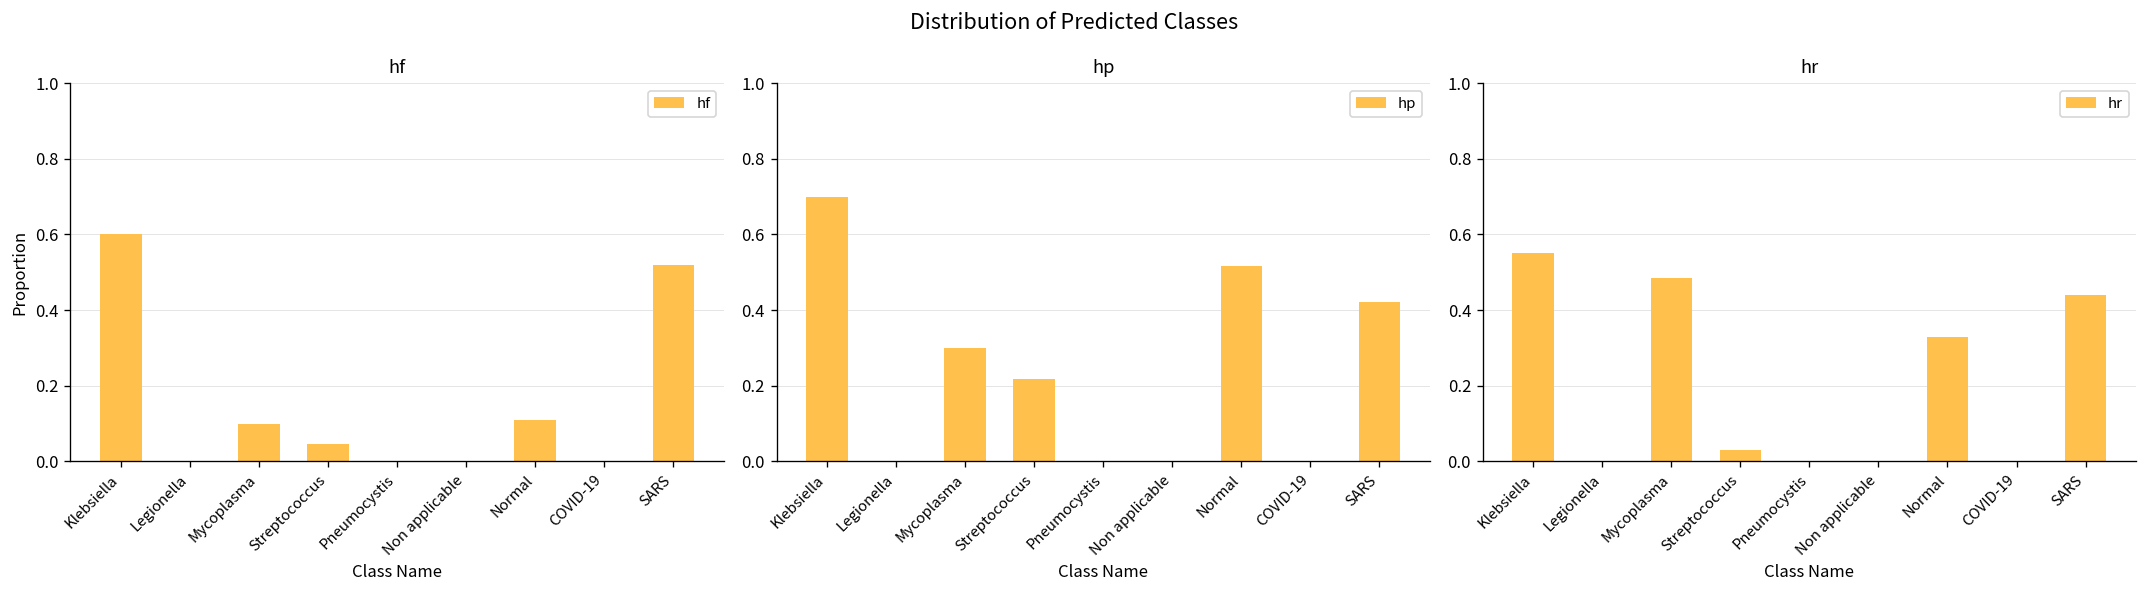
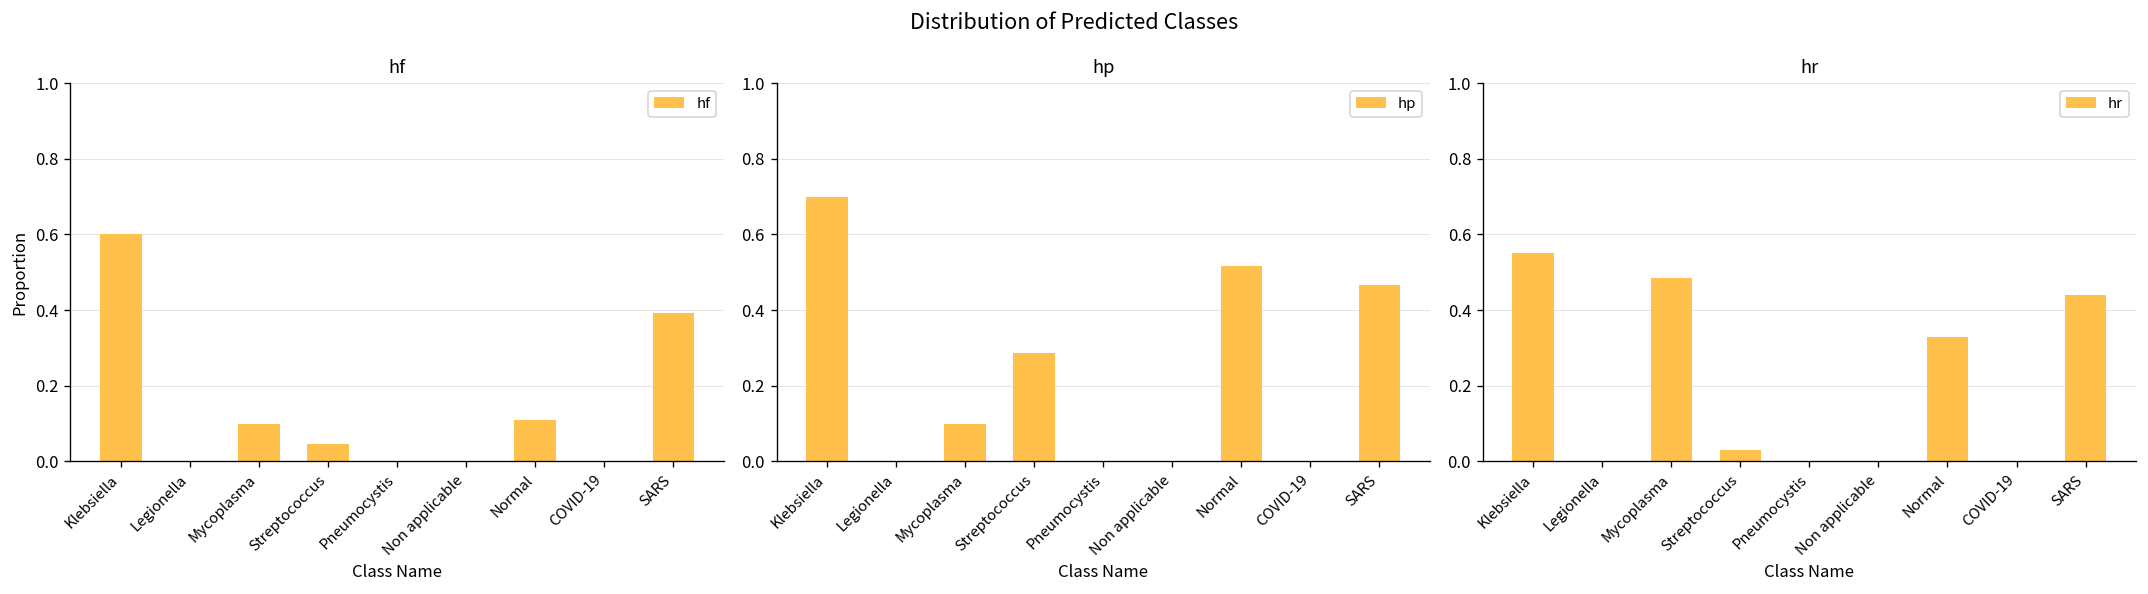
  {
    "hf": {
      "Klebsiella": 0.60,
      "Legionella": 0.00,
      "Mycoplasma": 0.10,
      "Streptococcus": 0.05,
      "Pneumocystis": 0.00,
      "Non applicable": 0.00,
      "Normal": 0.11,
      "COVID-19": 0.00,
-     "SARS": 0.52
+     "SARS": 0.39
    },
    "hp": {
      "Klebsiella": 0.70,
      "Legionella": 0.00,
-     "Mycoplasma": 0.3,
-     "Streptococcus": 0.22,
+     "Mycoplasma": 0.1,
+     "Streptococcus": 0.29,
      "Pneumocystis": 0.00,
      "Non applicable": 0.00,
      "Normal": 0.52,
      "COVID-19": 0.00,
-     "SARS": 0.42
+     "SARS": 0.47
    },
    "hr": {
      "Klebsiella": 0.55,
      "Legionella": 0.00,
      "Mycoplasma": 0.49,
      "Streptococcus": 0.03,
      "Pneumocystis": 0.00,
      "Non applicable": 0.00,
      "Normal": 0.33,
      "COVID-19": 0.00,
      "SARS": 0.44
    }
  }
